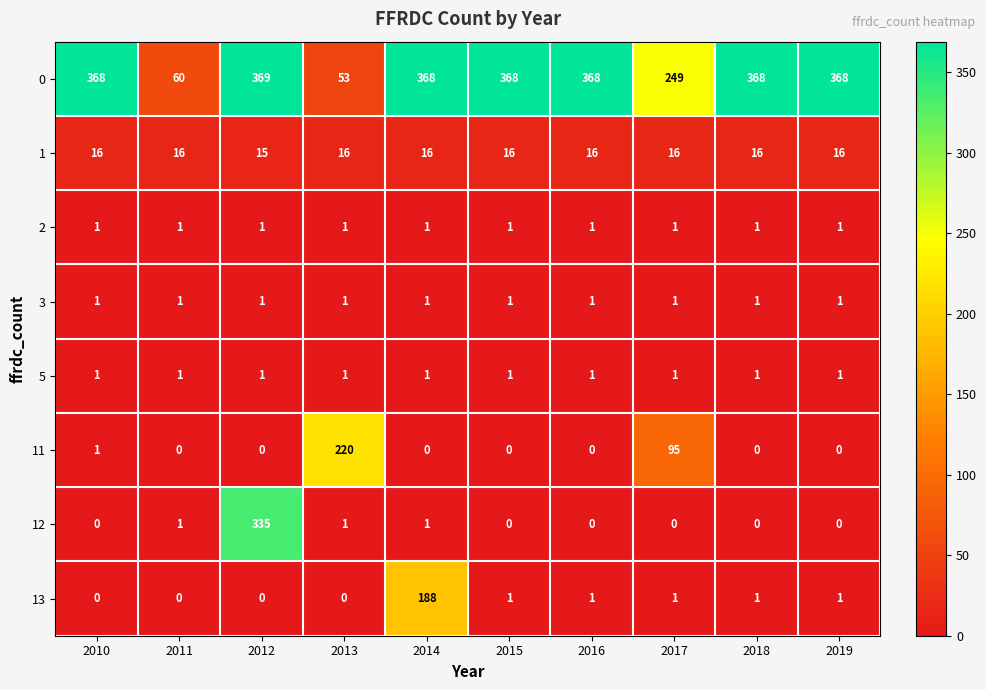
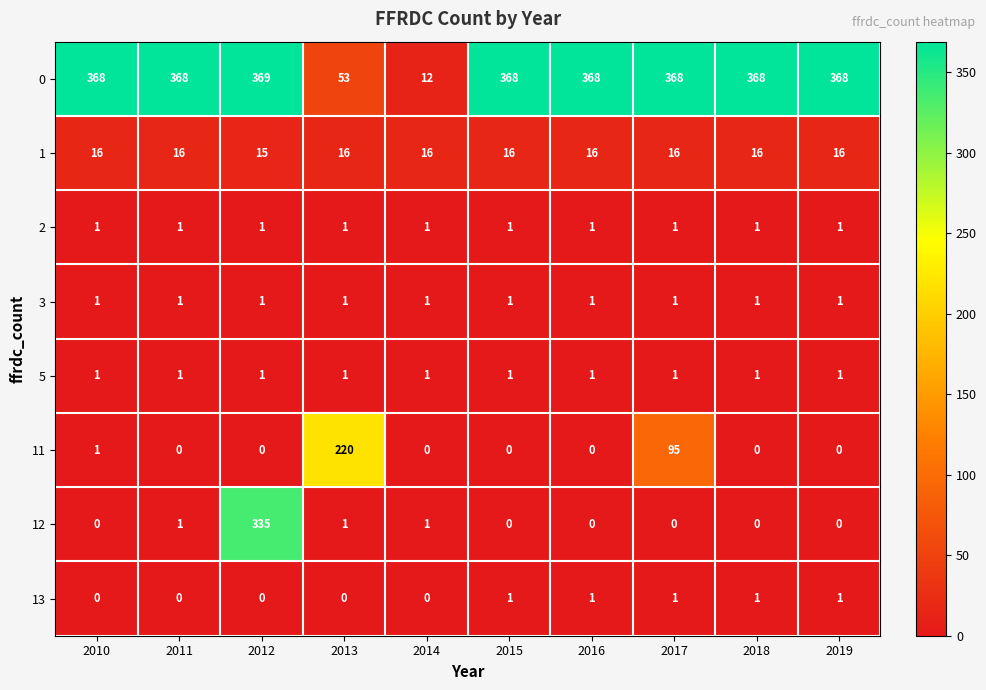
  {
    "0": {
      "2010": 368,
-     "2011": 60,
+     "2011": 368,
      "2012": 369,
      "2013": 53,
-     "2014": 368,
+     "2014": 12,
      "2015": 368,
      "2016": 368,
-     "2017": 249,
+     "2017": 368,
      "2018": 368,
      "2019": 368
    },
    "1": {
      "2010": 16,
      "2011": 16,
      "2012": 15,
      "2013": 16,
      "2014": 16,
      "2015": 16,
      "2016": 16,
      "2017": 16,
      "2018": 16,
      "2019": 16
    },
    "2": {
      "2010": 1,
      "2011": 1,
      "2012": 1,
      "2013": 1,
      "2014": 1,
      "2015": 1,
      "2016": 1,
      "2017": 1,
      "2018": 1,
      "2019": 1
    },
    "3": {
      "2010": 1,
      "2011": 1,
      "2012": 1,
      "2013": 1,
      "2014": 1,
      "2015": 1,
      "2016": 1,
      "2017": 1,
      "2018": 1,
      "2019": 1
    },
    "5": {
      "2010": 1,
      "2011": 1,
      "2012": 1,
      "2013": 1,
      "2014": 1,
      "2015": 1,
      "2016": 1,
      "2017": 1,
      "2018": 1,
      "2019": 1
    },
    "11": {
      "2010": 1,
      "2011": 0,
      "2012": 0,
      "2013": 220,
      "2014": 0,
      "2015": 0,
      "2016": 0,
      "2017": 95,
      "2018": 0,
      "2019": 0
    },
    "12": {
      "2010": 0,
      "2011": 1,
      "2012": 335,
      "2013": 1,
      "2014": 1,
      "2015": 0,
      "2016": 0,
      "2017": 0,
      "2018": 0,
      "2019": 0
    },
    "13": {
      "2010": 0,
      "2011": 0,
      "2012": 0,
      "2013": 0,
-     "2014": 188,
+     "2014": 0,
      "2015": 1,
      "2016": 1,
      "2017": 1,
      "2018": 1,
      "2019": 1
    }
  }
